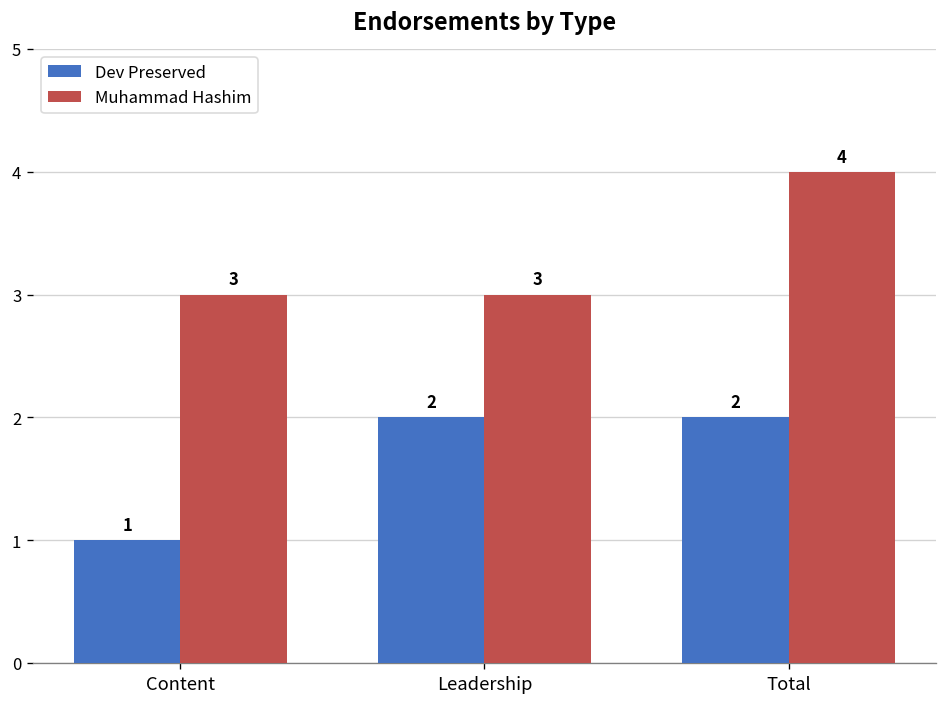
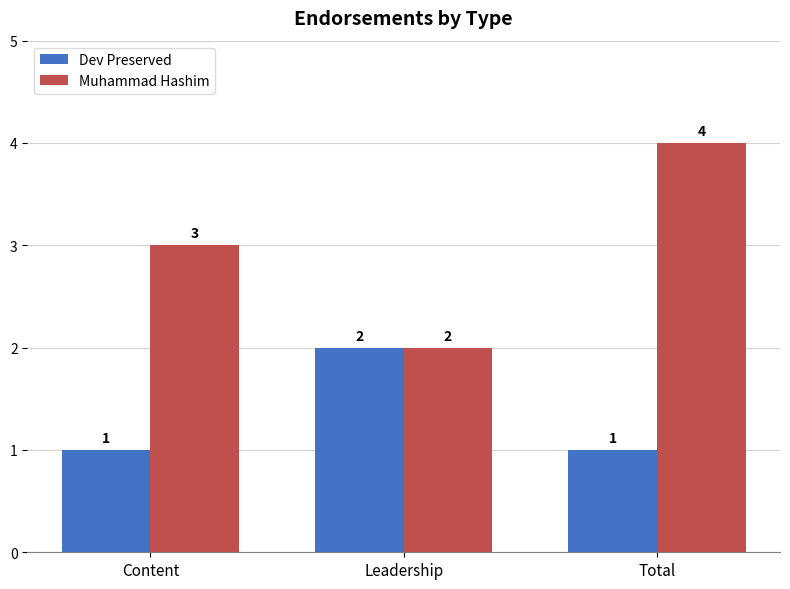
  {
    "Dev Preserved": {
      "Content": 1,
      "Leadership": 2,
-     "Total": 2
+     "Total": 1
    },
    "Muhammad Hashim": {
      "Content": 3,
-     "Leadership": 3,
+     "Leadership": 2,
      "Total": 4
    }
  }
